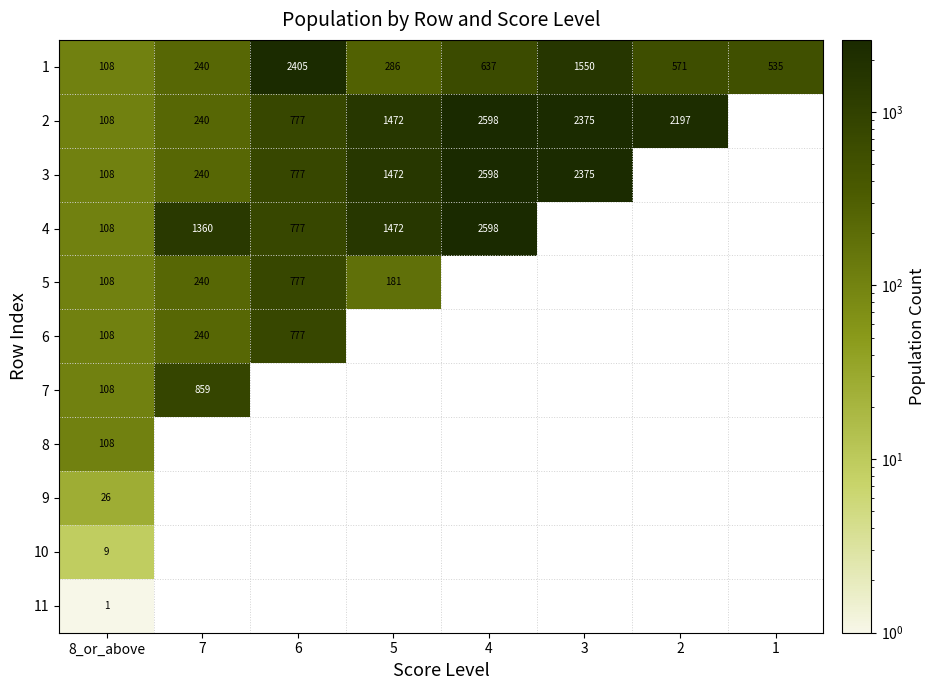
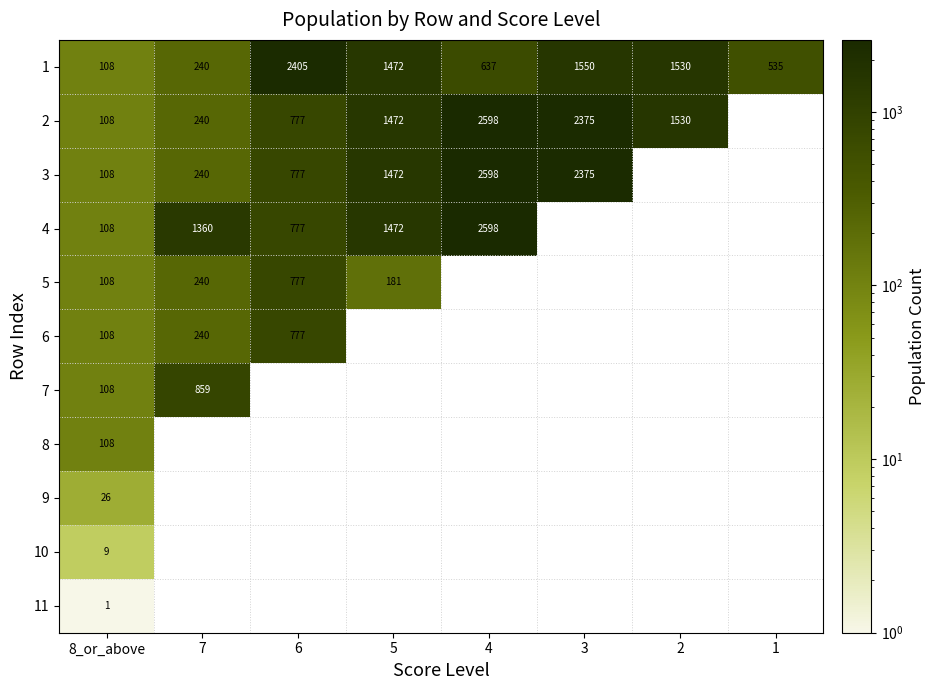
  {
    "1": {
      "8_or_above": 108,
      "7": 240,
      "6": 2405,
-     "5": 286,
+     "5": 1472,
      "4": 637,
      "3": 1550,
-     "2": 571,
+     "2": 1530,
      "1": 535
    },
    "2": {
      "8_or_above": 108,
      "7": 240,
      "6": 777,
      "5": 1472,
      "4": 2598,
      "3": 2375,
-     "2": 2197
+     "2": 1530
    },
    "3": {
      "8_or_above": 108,
      "7": 240,
      "6": 777,
      "5": 1472,
      "4": 2598,
      "3": 2375
    },
    "4": {
      "8_or_above": 108,
      "7": 1360,
      "6": 777,
      "5": 1472,
      "4": 2598
    },
    "5": {
      "8_or_above": 108,
      "7": 240,
      "6": 777,
      "5": 181
    },
    "6": {
      "8_or_above": 108,
      "7": 240,
      "6": 777
    },
    "7": {
      "8_or_above": 108,
      "7": 859
    },
    "8": {
      "8_or_above": 108
    },
    "9": {
      "8_or_above": 26
    },
    "10": {
      "8_or_above": 9
    },
    "11": {
      "8_or_above": 1
    }
  }
